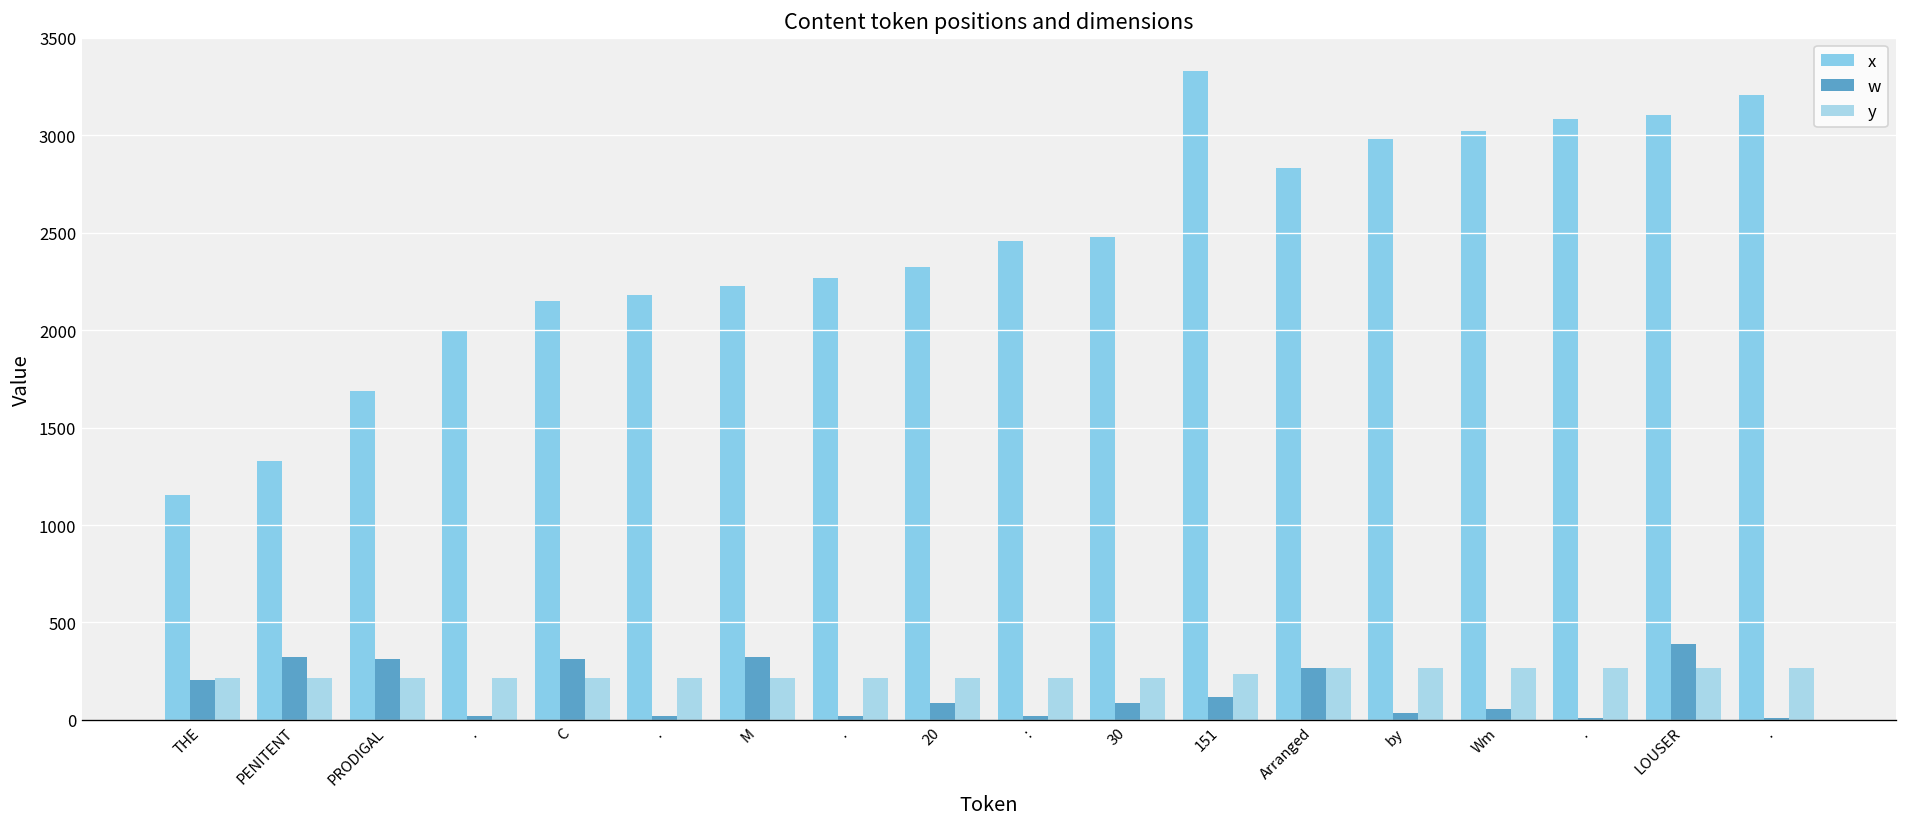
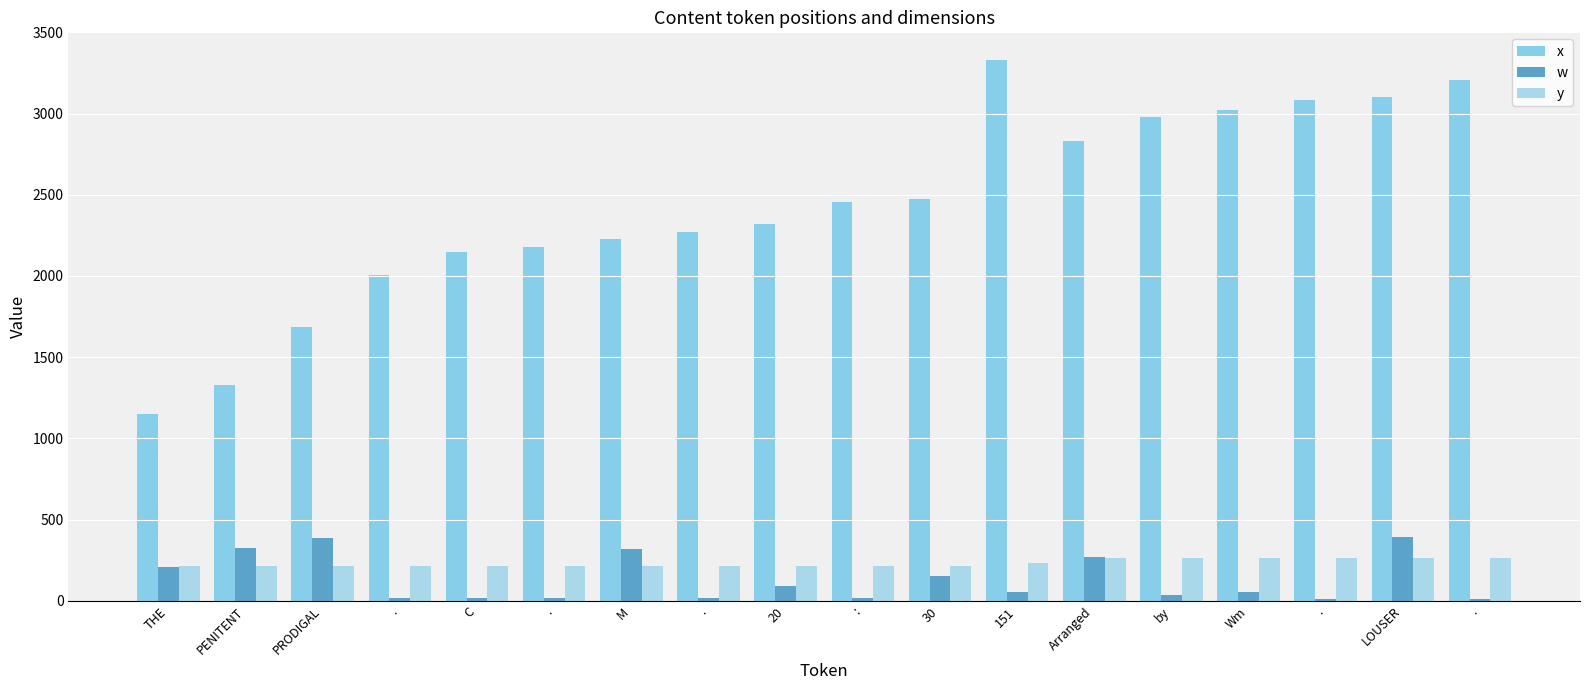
  {
    "w": {
      "THE": 210,
      "PENITENT": 320,
-     "PRODIGAL": 310,
-     "C": 310,
+     "PRODIGAL": 390,
+     "C": 20,
      "M": 320,
      "20": 90,
      ":": 20,
-     "30": 90,
-     "151": 120,
+     "30": 150,
+     "151": 60,
      "Arranged": 270,
      "by": 30,
      "Wm": 60,
      "LOUSER": 390
    }
  }
